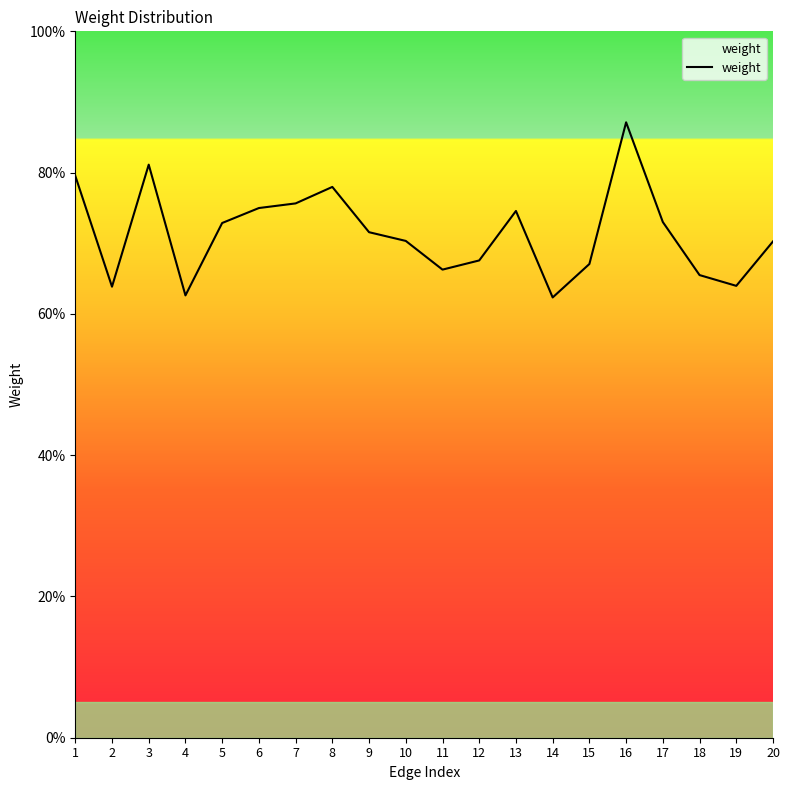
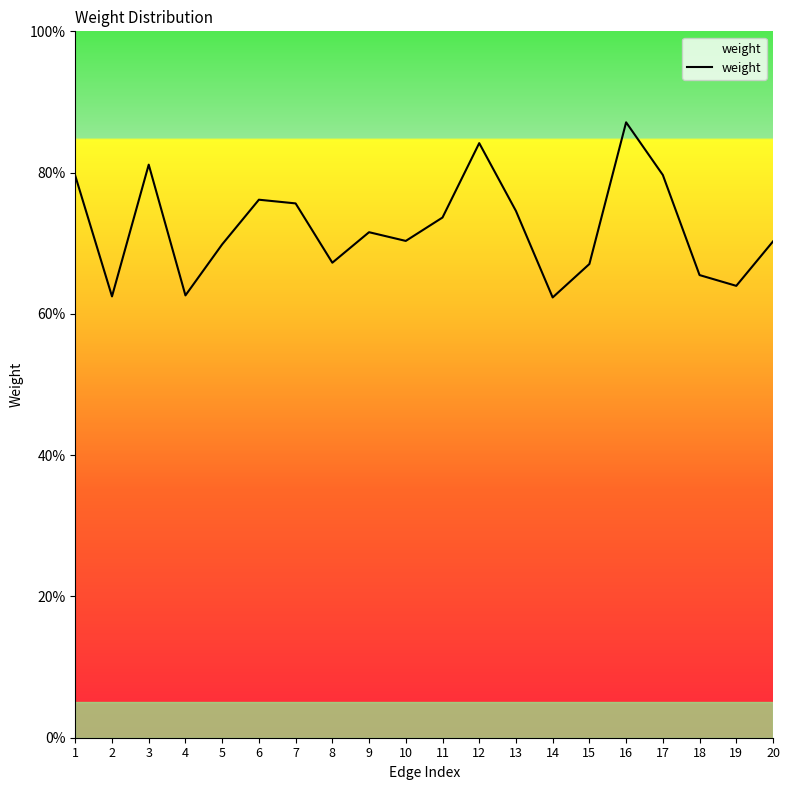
  {
    "1": "80%",
-   "2": "64%",
+   "2": "62%",
    "3": "81%",
    "4": "63%",
-   "5": "73%",
-   "6": "75%",
+   "5": "70%",
+   "6": "76%",
    "7": "76%",
-   "8": "78%",
+   "8": "67%",
    "9": "72%",
    "10": "70%",
-   "11": "66%",
-   "12": "68%",
+   "11": "74%",
+   "12": "84%",
    "13": "75%",
    "14": "62%",
    "15": "67%",
    "16": "87%",
-   "17": "73%",
+   "17": "80%",
    "18": "65%",
    "19": "64%",
    "20": "70%"
  }
